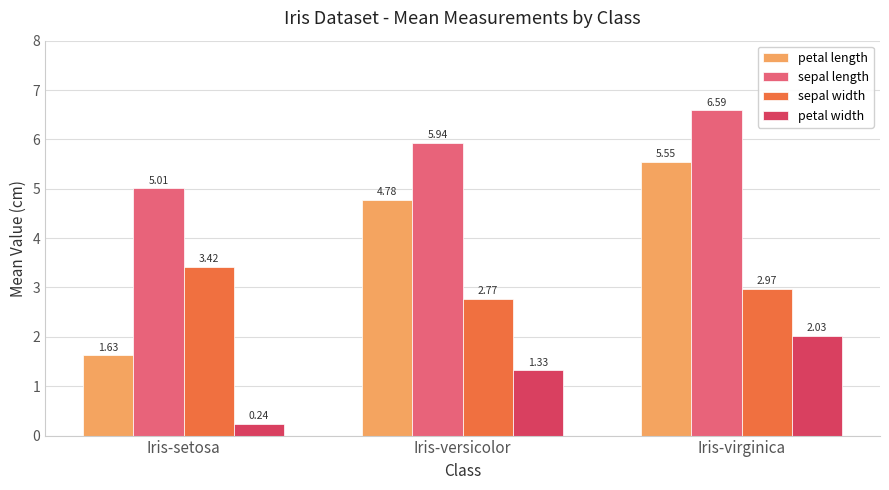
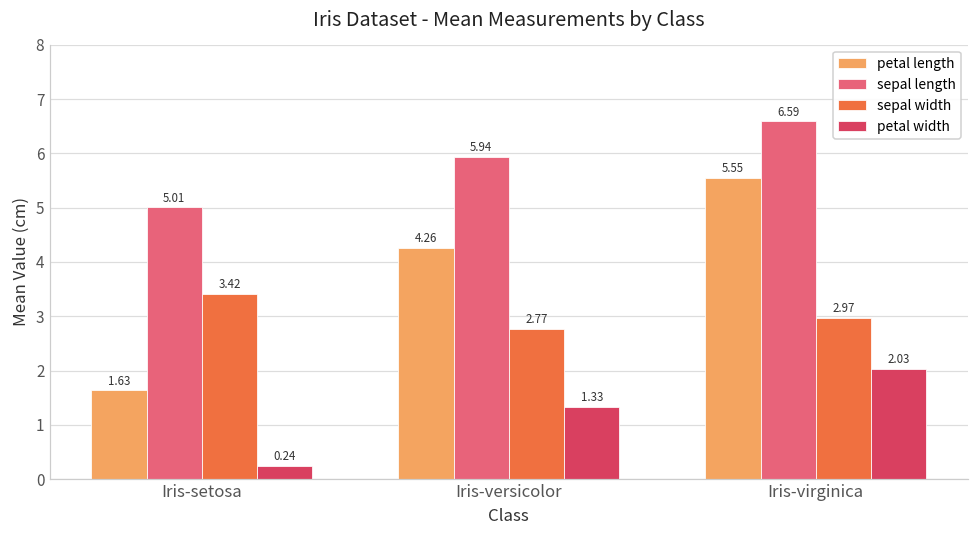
  {
    "petal length": {
      "Iris-setosa": 1.63,
-     "Iris-versicolor": 4.78,
+     "Iris-versicolor": 4.26,
      "Iris-virginica": 5.55
    }
  }
